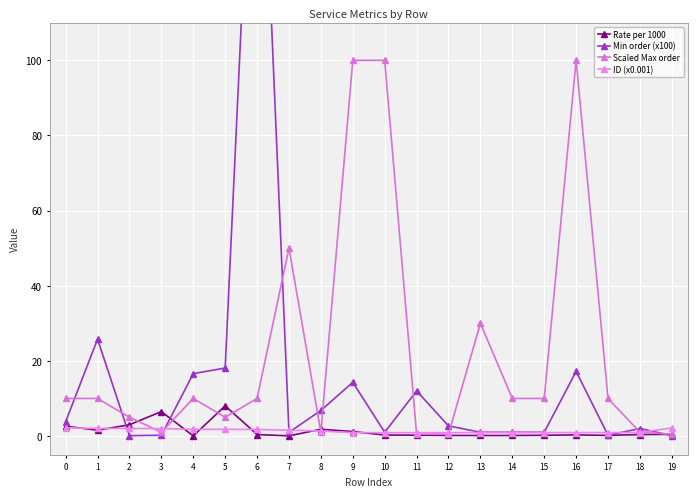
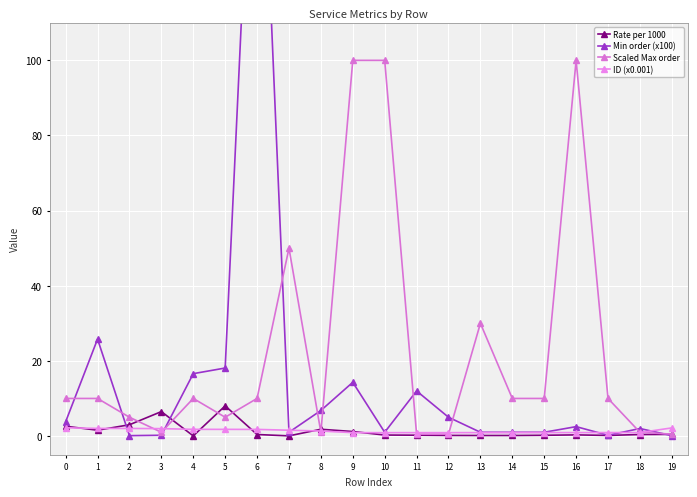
  {
    "Rate per 1000": {
      "2": 3,
      "3": 7,
      "4": 0,
      "5": 8,
      "6": 0,
      "7": 0,
      "13": 0,
      "14": 0,
      "15": 0
    },
    "Min order (x100)": {
      "0": 4,
      "1": 26,
      "2": 0,
      "3": 0,
      "4": 17,
      "5": 18,
      "8": 7,
      "9": 14,
      "11": 12,
-     "12": 3,
-     "16": 17,
+     "12": 5,
+     "16": 3,
      "18": 2
    }
  }
